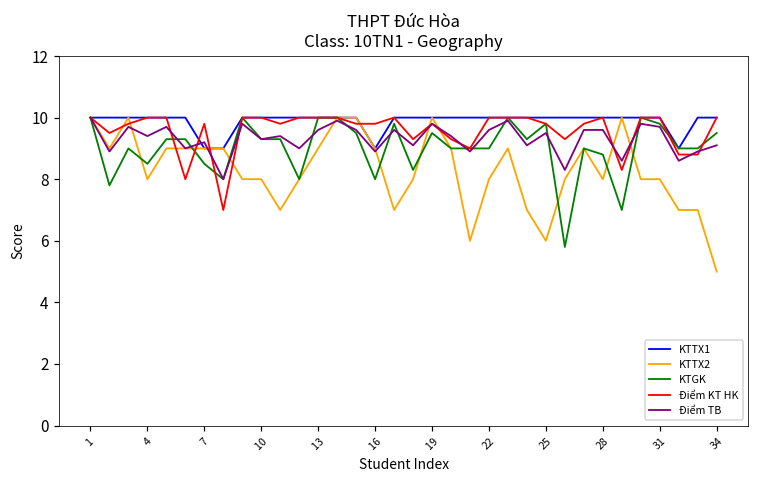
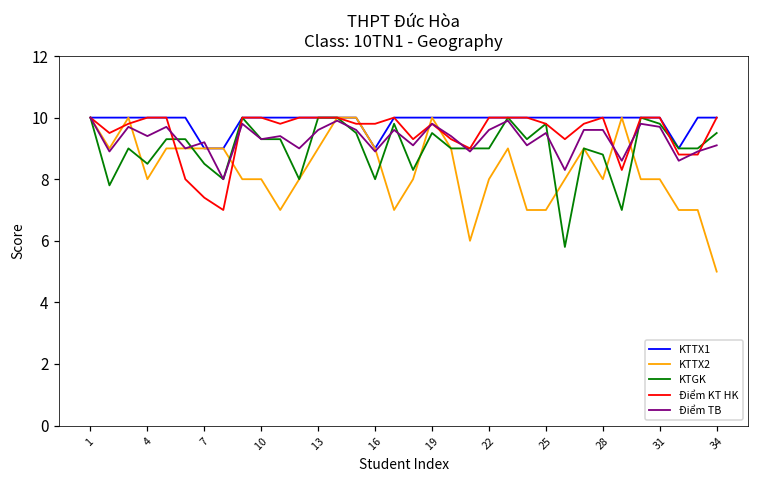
  {
    "KTTX1": {
      "25": 10.0
    },
    "KTTX2": {
      "4": 8,
      "10": 8,
      "13": 9,
      "22": 8,
-     "25": 6,
+     "25": 7,
      "28": 8,
      "31": 8,
      "34": 5
    },
    "KTGK": {
      "4": 8.5,
      "7": 8.5,
      "16": 8.0,
      "19": 9.5,
      "22": 9.0,
      "28": 8.8,
      "31": 9.8,
      "34": 9.5
    },
    "Điểm KT HK": {
-     "7": 9.8,
+     "7": 7.4,
      "16": 9.8
    },
    "Điểm TB": {
      "4": 9.4,
      "7": 9.2,
      "13": 9.6,
      "16": 8.9,
      "22": 9.6,
      "25": 9.5,
      "28": 9.6,
      "31": 9.7,
      "34": 9.1
    }
  }
